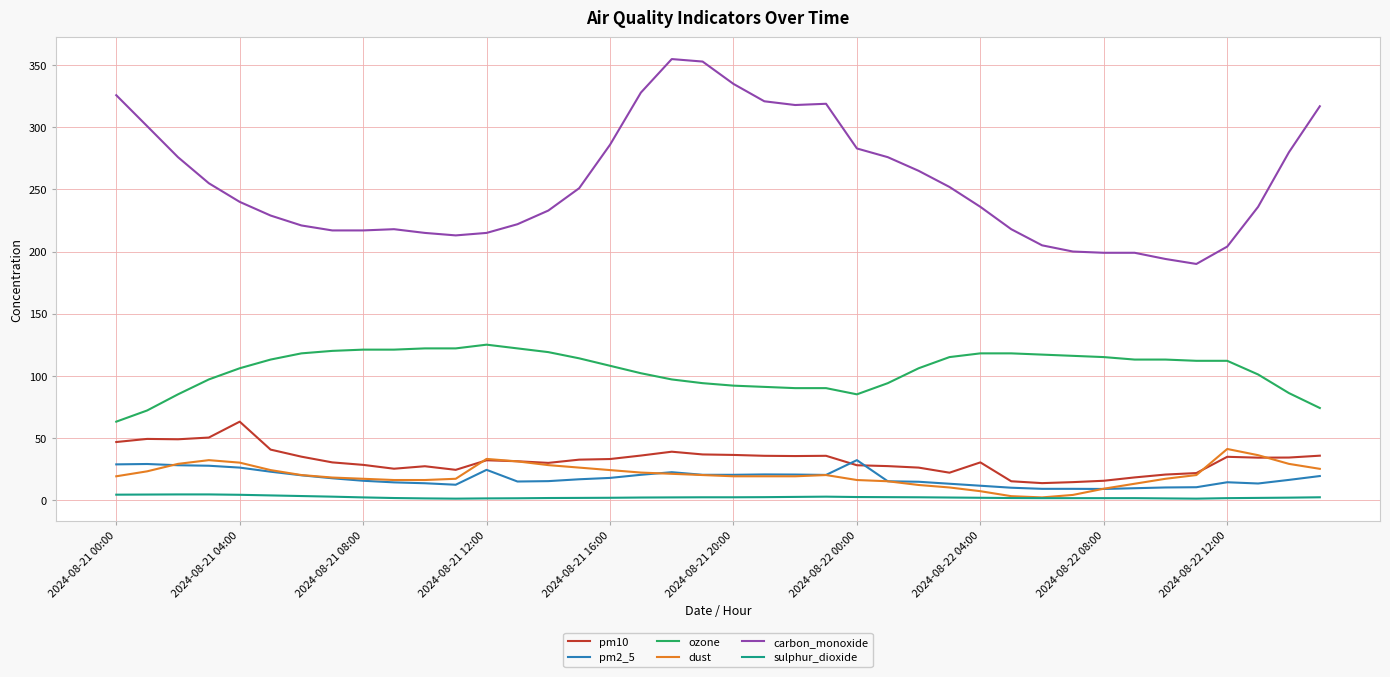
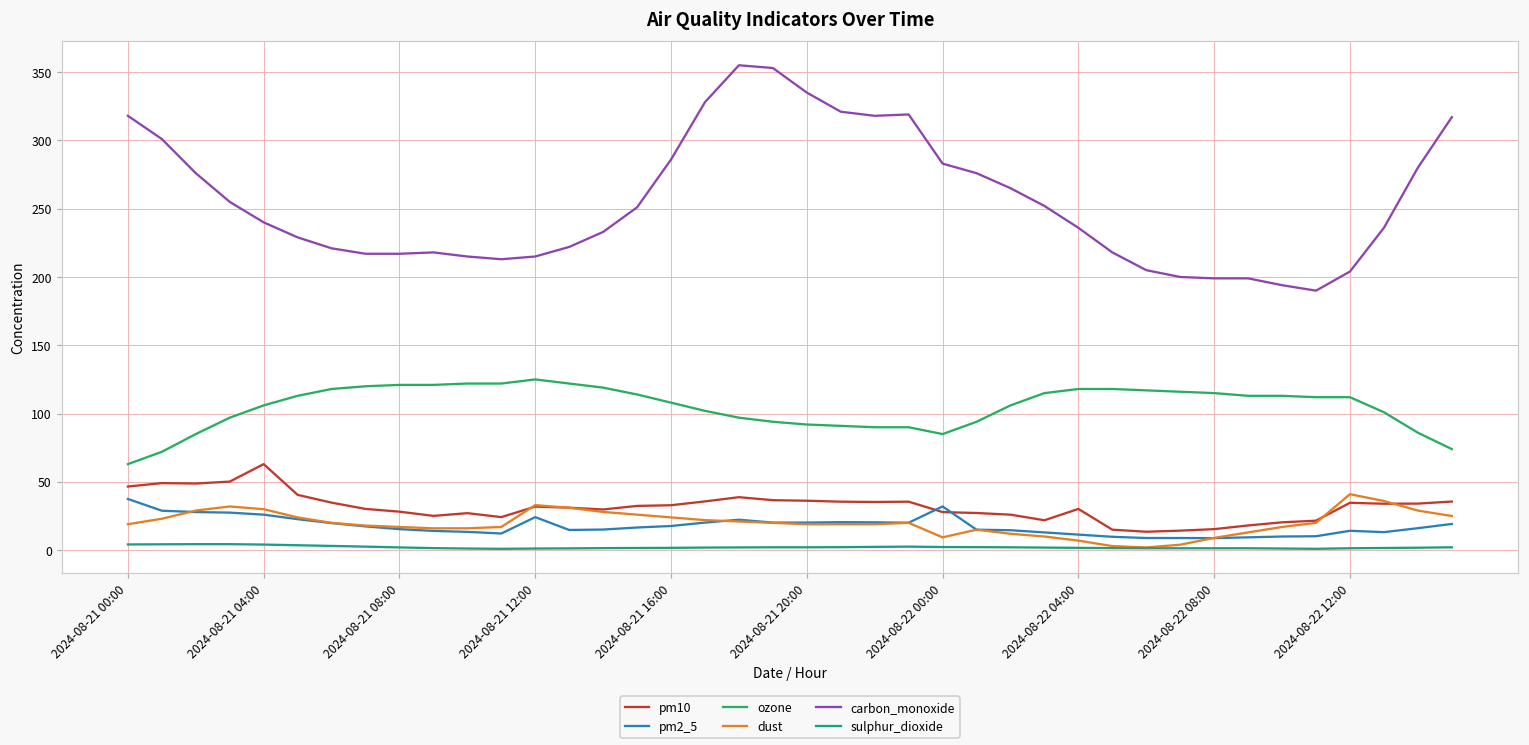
  {
    "pm10": {
      "2024-08-21 00:00": 47,
      "2024-08-21 04:00": 63,
      "2024-08-21 08:00": 28,
      "2024-08-21 16:00": 33,
      "2024-08-21 20:00": 36,
      "2024-08-22 00:00": 28,
      "2024-08-22 04:00": 30,
      "2024-08-22 08:00": 15,
      "2024-08-22 12:00": 35
    },
    "pm2_5": {
-     "2024-08-21 00:00": 29,
+     "2024-08-21 00:00": 38,
      "2024-08-21 04:00": 26,
      "2024-08-21 12:00": 24,
      "2024-08-21 16:00": 18,
      "2024-08-22 00:00": 32,
      "2024-08-22 04:00": 11,
      "2024-08-22 12:00": 14
    },
    "dust": {
      "2024-08-21 00:00": 19,
      "2024-08-21 04:00": 30,
      "2024-08-21 16:00": 24,
-     "2024-08-22 00:00": 16,
+     "2024-08-22 00:00": 9,
      "2024-08-22 04:00": 7,
      "2024-08-22 12:00": 41
    },
    "carbon_monoxide": {
-     "2024-08-21 00:00": 326,
+     "2024-08-21 00:00": 318,
      "2024-08-21 04:00": 240,
      "2024-08-21 08:00": 217,
      "2024-08-21 12:00": 215,
      "2024-08-21 16:00": 286,
      "2024-08-21 20:00": 335,
      "2024-08-22 00:00": 283,
      "2024-08-22 04:00": 236,
      "2024-08-22 08:00": 199,
      "2024-08-22 12:00": 204
    }
  }
